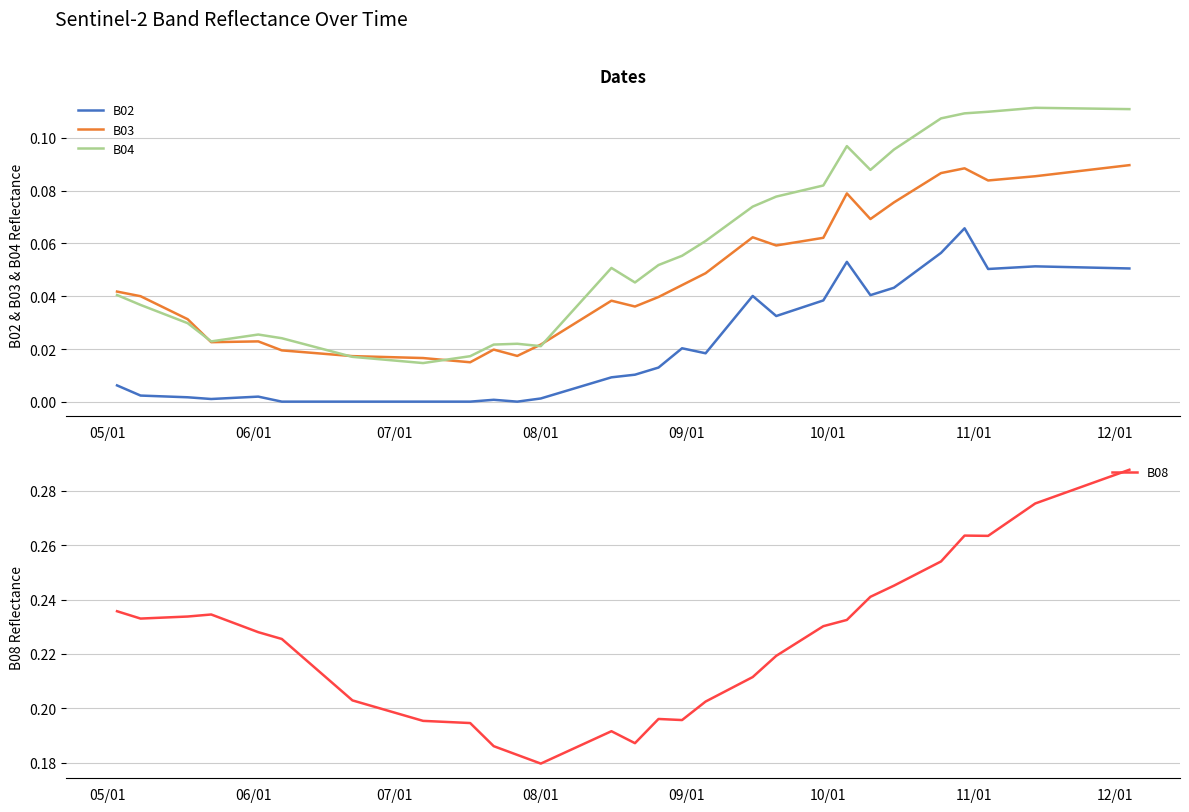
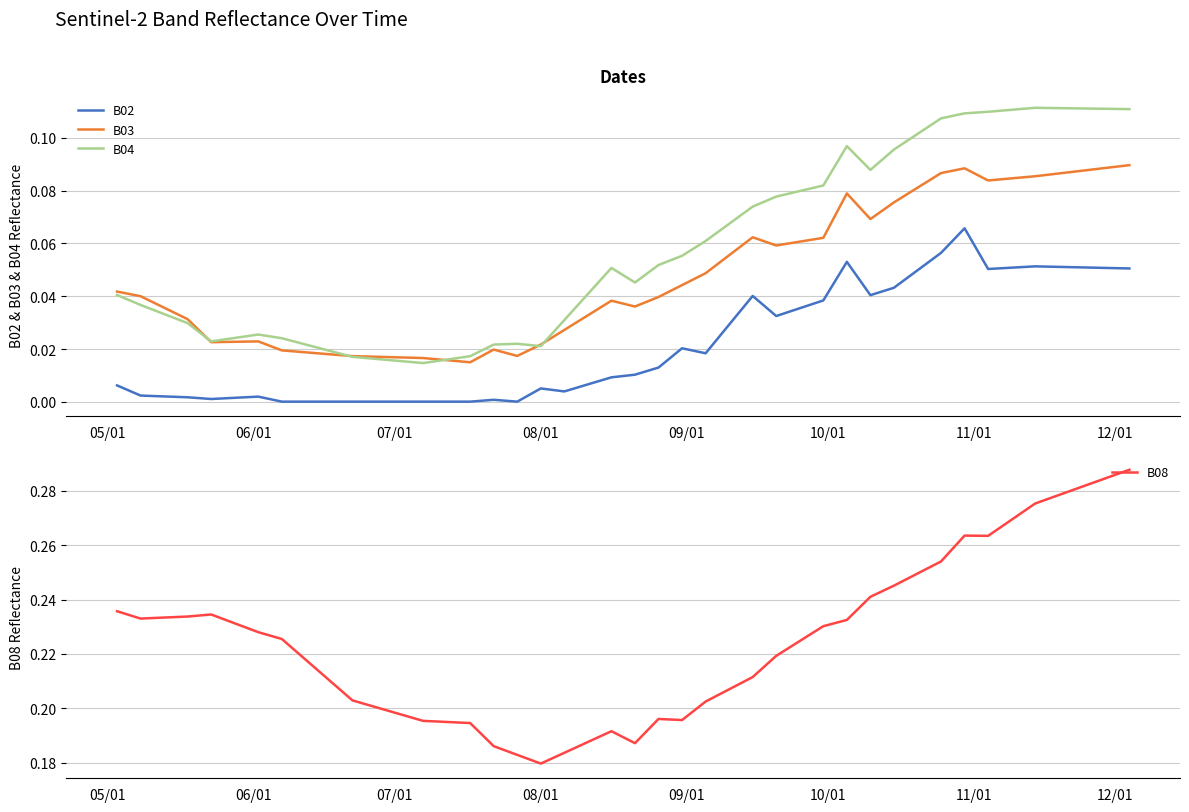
  {
    "Dates": {
      "B02": {
-       "08/01": 0.001
+       "08/01": 0.005
      }
    }
  }
